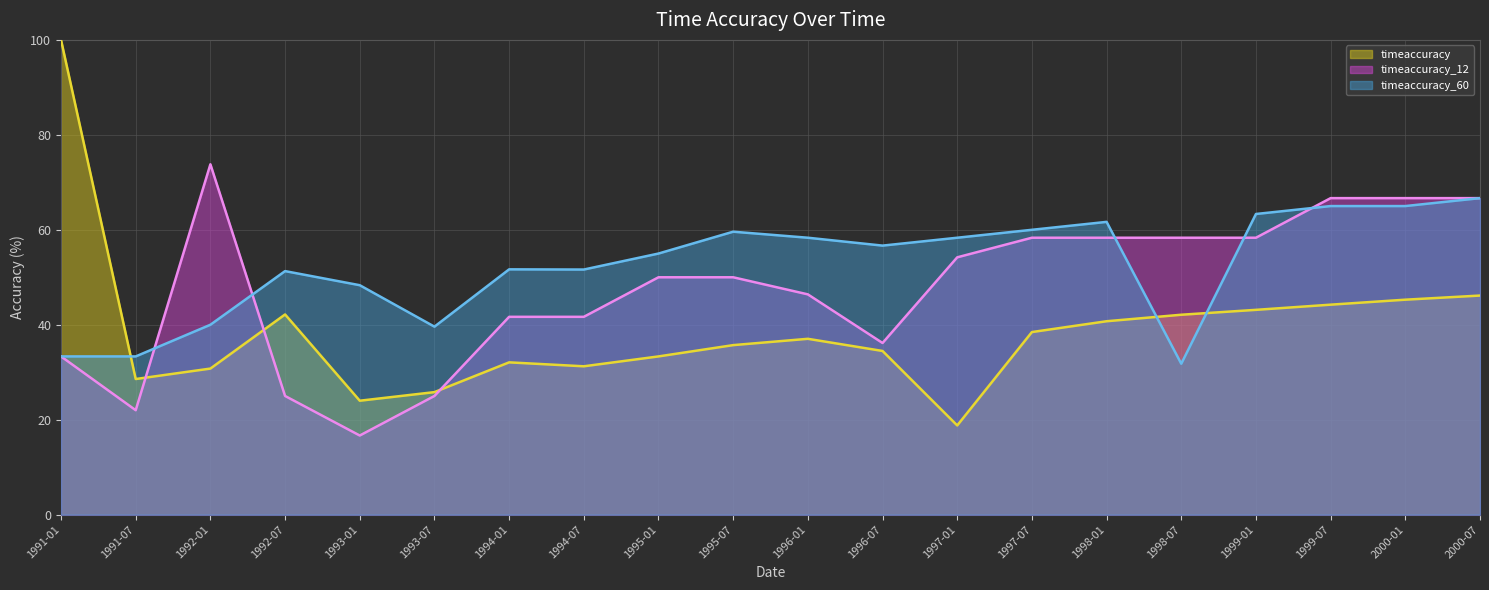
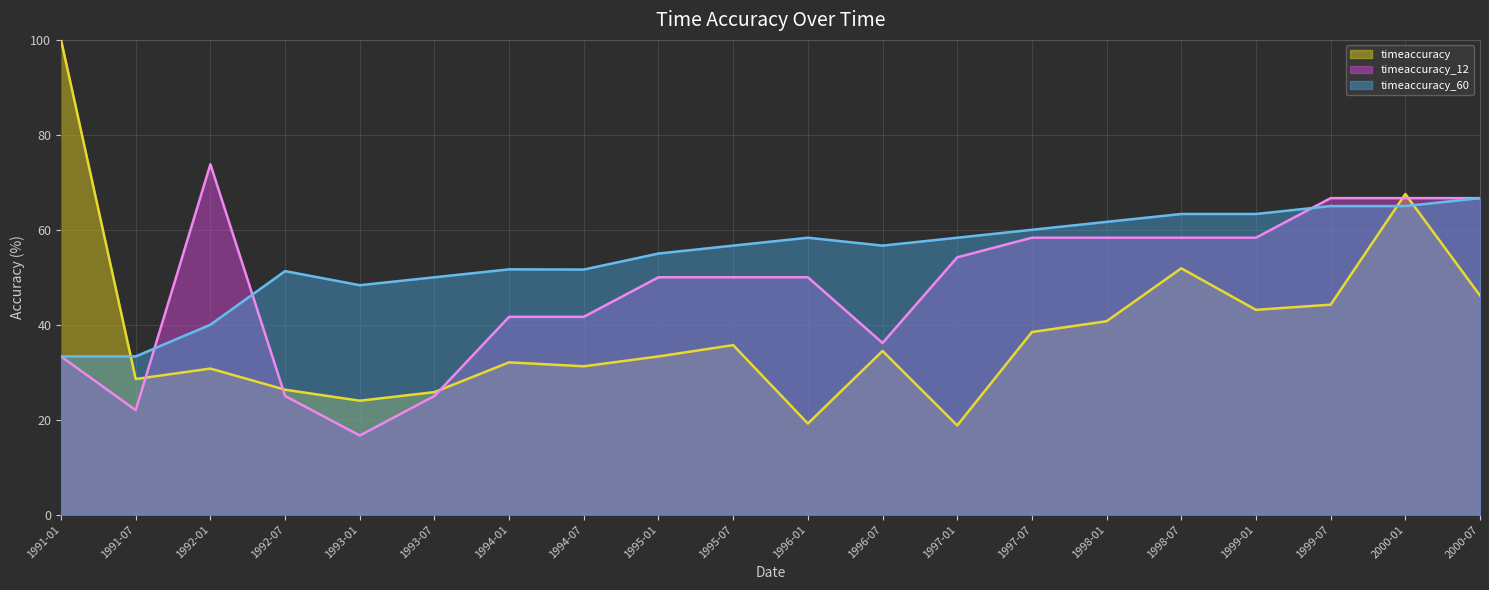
  {
    "timeaccuracy": {
      "1991-01": 100,
      "1991-07": 29,
      "1992-01": 31,
-     "1992-07": 42,
+     "1992-07": 26,
      "1993-01": 24,
      "1993-07": 26,
      "1994-01": 32,
      "1994-07": 31,
      "1995-01": 33,
      "1995-07": 36,
-     "1996-01": 37,
+     "1996-01": 19,
      "1996-07": 34,
      "1997-01": 19,
      "1997-07": 38,
      "1998-01": 41,
-     "1998-07": 42,
+     "1998-07": 52,
      "1999-01": 43,
      "1999-07": 44,
-     "2000-01": 45,
+     "2000-01": 68,
      "2000-07": 46
    },
    "timeaccuracy_12": {
      "1991-07": 22,
      "1992-01": 74,
      "1992-07": 25,
      "1993-01": 17,
      "1993-07": 25,
      "1994-01": 42,
      "1994-07": 42,
      "1995-01": 50,
      "1995-07": 50,
-     "1996-01": 46,
+     "1996-01": 50,
      "1996-07": 36,
      "1997-01": 54,
      "1997-07": 58,
      "1998-01": 58,
      "1998-07": 58,
      "1999-01": 58,
      "1999-07": 67,
      "2000-01": 67
    },
    "timeaccuracy_60": {
      "1991-07": 33,
      "1992-01": 40,
      "1992-07": 51,
      "1993-01": 48,
-     "1993-07": 40,
+     "1993-07": 50,
      "1994-01": 52,
      "1994-07": 52,
      "1995-01": 55,
-     "1995-07": 60,
+     "1995-07": 57,
      "1996-01": 58,
      "1996-07": 57,
      "1997-01": 58,
      "1997-07": 60,
      "1998-01": 62,
-     "1998-07": 32,
+     "1998-07": 63,
      "1999-01": 63,
      "1999-07": 65,
      "2000-01": 65
    }
  }
